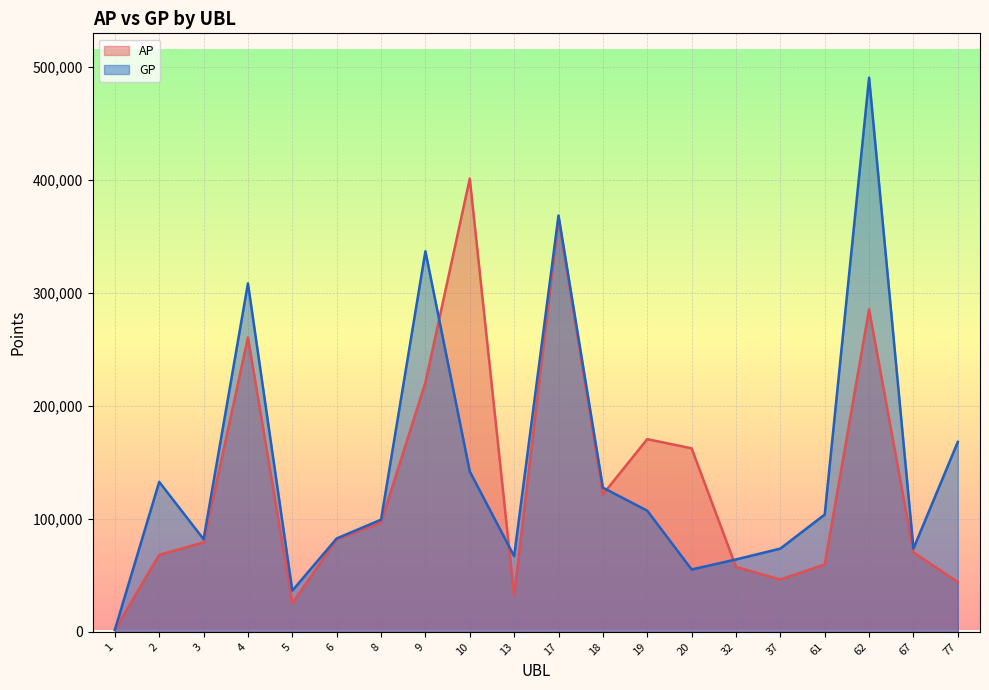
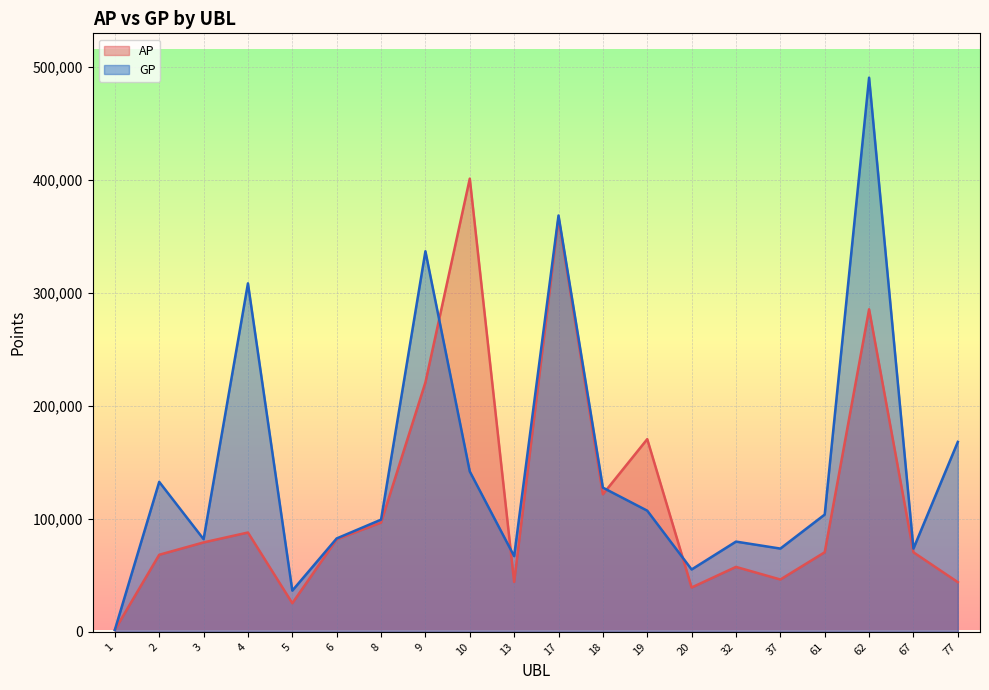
  {
    "AP": {
      "2": "68,000",
      "3": "79,000",
-     "4": "260,000",
+     "4": "88,000",
      "5": "25,000",
      "8": "97,000",
      "9": "221,000",
      "10": "401,000",
-     "13": "32,000",
+     "13": "44,000",
      "17": "366,000",
      "18": "122,000",
      "19": "171,000",
-     "20": "162,000",
+     "20": "39,000",
      "32": "57,000",
      "37": "46,000",
-     "61": "60,000",
+     "61": "70,000",
      "62": "285,000",
      "67": "70,000",
      "77": "44,000"
    },
    "GP": {
      "2": "133,000",
      "3": "82,000",
      "4": "308,000",
      "5": "36,000",
      "8": "99,000",
      "9": "337,000",
      "10": "142,000",
      "13": "67,000",
      "17": "368,000",
      "18": "128,000",
      "19": "107,000",
      "20": "55,000",
-     "32": "64,000",
+     "32": "80,000",
      "37": "74,000",
      "61": "104,000",
      "62": "490,000",
      "67": "74,000",
      "77": "168,000"
    }
  }
